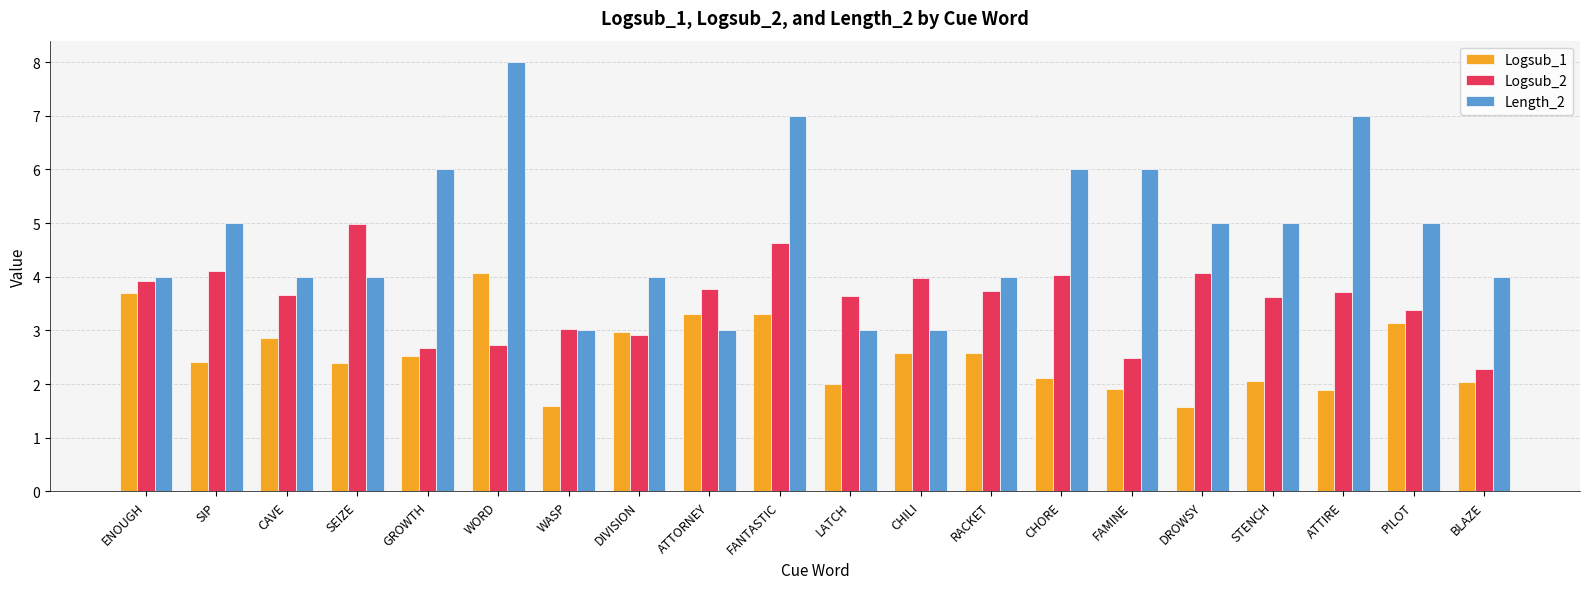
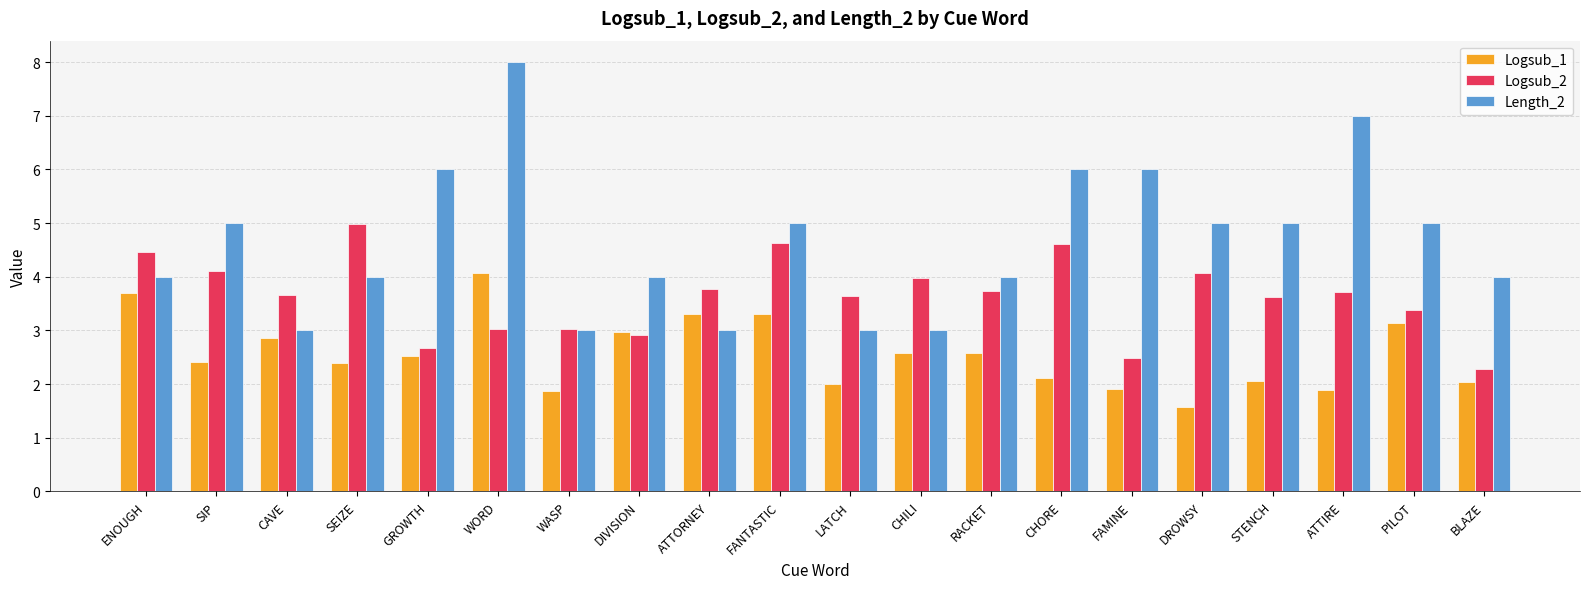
  {
    "Logsub_1": {
      "ENOUGH": 3.7,
      "SIP": 2.4,
      "CAVE": 2.9,
      "SEIZE": 2.4,
      "GROWTH": 2.5,
      "WORD": 4.1,
-     "WASP": 1.6,
+     "WASP": 1.9,
      "DIVISION": 3.0,
      "ATTORNEY": 3.3,
      "FANTASTIC": 3.3,
      "LATCH": 2.0,
      "CHILI": 2.6,
      "RACKET": 2.6,
      "CHORE": 2.1,
      "FAMINE": 1.9,
      "DROWSY": 1.6,
      "STENCH": 2.1,
      "ATTIRE": 1.9,
      "PILOT": 3.1,
      "BLAZE": 2.0
    },
    "Logsub_2": {
-     "ENOUGH": 3.9,
+     "ENOUGH": 4.5,
      "SIP": 4.1,
      "CAVE": 3.7,
      "SEIZE": 5.0,
      "GROWTH": 2.7,
-     "WORD": 2.7,
+     "WORD": 3.0,
      "WASP": 3.0,
      "DIVISION": 2.9,
      "ATTORNEY": 3.8,
      "FANTASTIC": 4.6,
      "LATCH": 3.6,
      "CHILI": 4.0,
      "RACKET": 3.7,
-     "CHORE": 4.0,
+     "CHORE": 4.6,
      "FAMINE": 2.5,
      "DROWSY": 4.1,
      "STENCH": 3.6,
      "ATTIRE": 3.7,
      "PILOT": 3.4,
      "BLAZE": 2.3
    },
    "Length_2": {
      "ENOUGH": 4,
      "SIP": 5,
-     "CAVE": 4,
+     "CAVE": 3,
      "SEIZE": 4,
      "GROWTH": 6,
      "WORD": 8,
      "WASP": 3,
      "DIVISION": 4,
      "ATTORNEY": 3,
-     "FANTASTIC": 7,
+     "FANTASTIC": 5,
      "LATCH": 3,
      "CHILI": 3,
      "RACKET": 4,
      "CHORE": 6,
      "FAMINE": 6,
      "DROWSY": 5,
      "STENCH": 5,
      "ATTIRE": 7,
      "PILOT": 5,
      "BLAZE": 4
    }
  }
